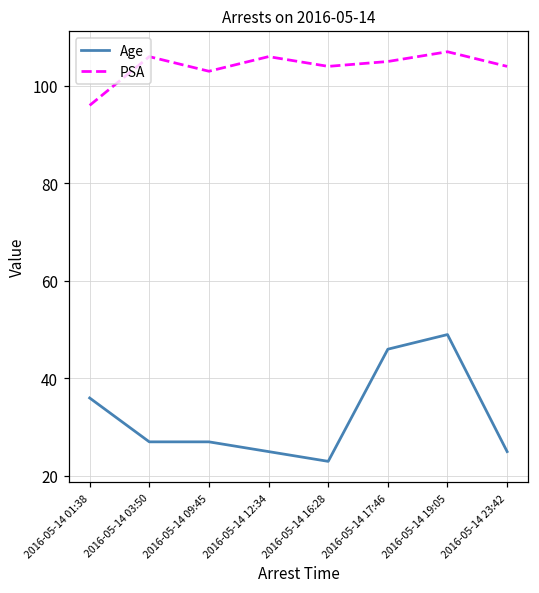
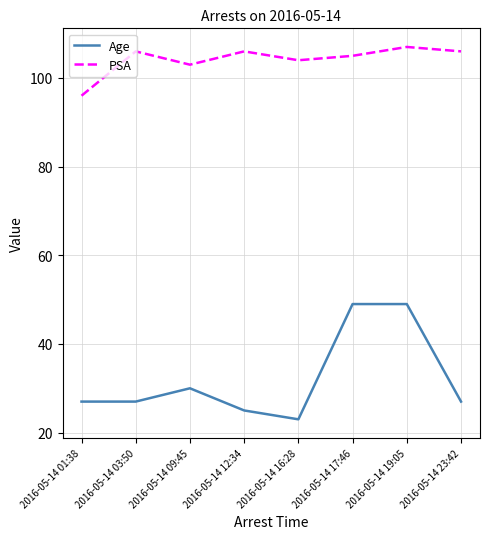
  {
    "Age": {
-     "2016-05-14 01:38": 36,
+     "2016-05-14 01:38": 27,
      "2016-05-14 03:50": 27,
-     "2016-05-14 09:45": 27,
+     "2016-05-14 09:45": 30,
      "2016-05-14 12:34": 25,
      "2016-05-14 16:28": 23,
-     "2016-05-14 17:46": 46,
+     "2016-05-14 17:46": 49,
      "2016-05-14 19:05": 49,
-     "2016-05-14 23:42": 25
+     "2016-05-14 23:42": 27
    },
    "PSA": {
      "2016-05-14 01:38": 96,
      "2016-05-14 09:45": 103,
      "2016-05-14 12:34": 106,
      "2016-05-14 16:28": 104,
      "2016-05-14 17:46": 105,
      "2016-05-14 19:05": 107,
-     "2016-05-14 23:42": 104
+     "2016-05-14 23:42": 106
    }
  }
